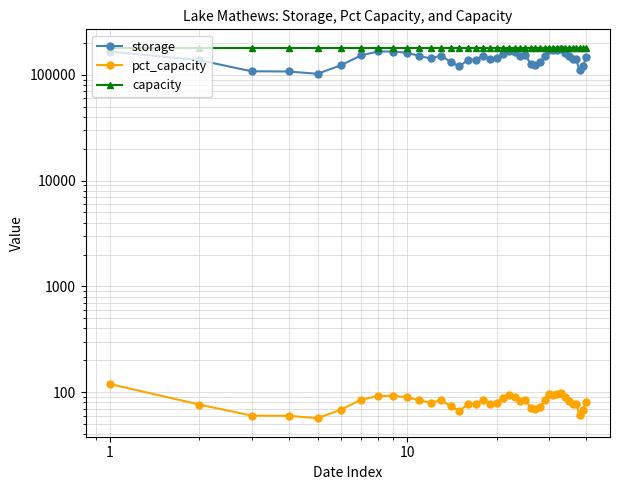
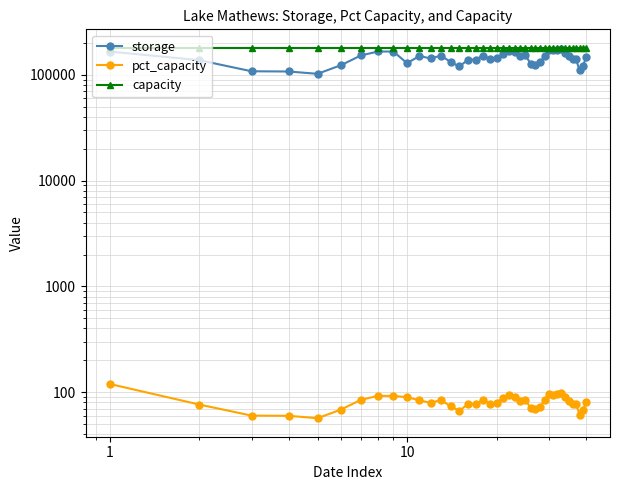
  {
    "storage": {
-     "10": 160000
+     "10": 130000
    },
    "pct_capacity": {
      "1": 120,
      "10": 90
    },
    "capacity": {
      "10": 180000
    }
  }
